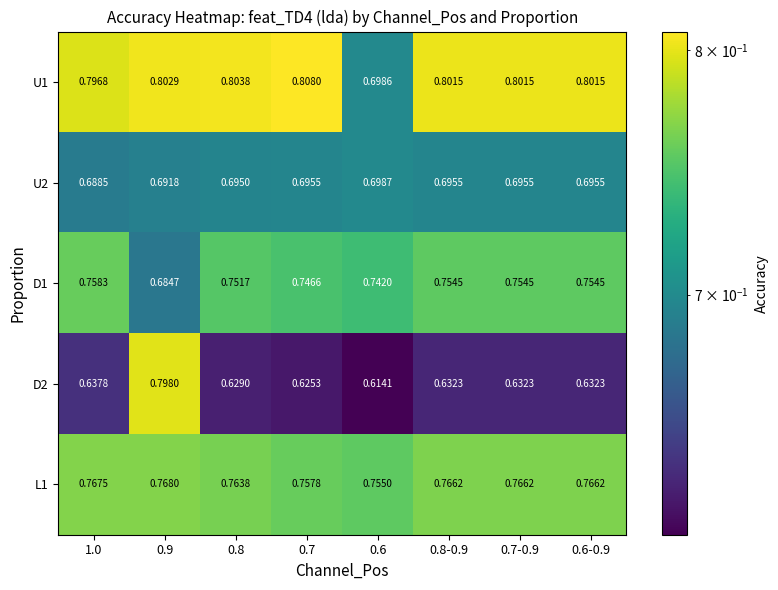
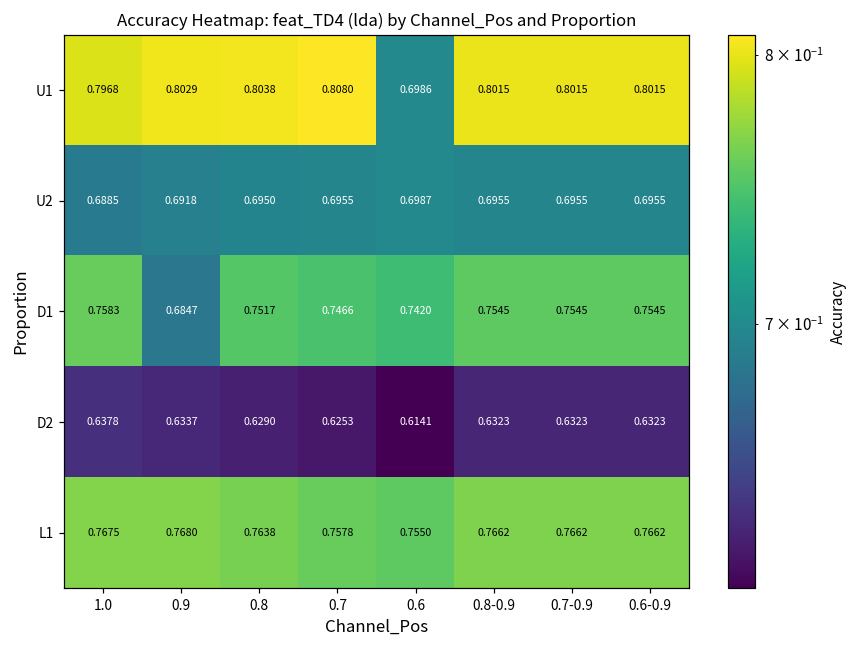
  {
    "U1": {
      "1.0": 0.7968,
      "0.9": 0.8029,
      "0.8": 0.8038,
      "0.7": 0.8080,
      "0.6": 0.6986,
      "0.8-0.9": 0.8015,
      "0.7-0.9": 0.8015,
      "0.6-0.9": 0.8015
    },
    "U2": {
      "1.0": 0.6885,
      "0.9": 0.6918,
      "0.8": 0.6950,
      "0.7": 0.6955,
      "0.6": 0.6987,
      "0.8-0.9": 0.6955,
      "0.7-0.9": 0.6955,
      "0.6-0.9": 0.6955
    },
    "D1": {
      "1.0": 0.7583,
      "0.9": 0.6847,
      "0.8": 0.7517,
      "0.7": 0.7466,
      "0.6": 0.7420,
      "0.8-0.9": 0.7545,
      "0.7-0.9": 0.7545,
      "0.6-0.9": 0.7545
    },
    "D2": {
      "1.0": 0.6378,
-     "0.9": 0.7980,
+     "0.9": 0.6337,
      "0.8": 0.6290,
      "0.7": 0.6253,
      "0.6": 0.6141,
      "0.8-0.9": 0.6323,
      "0.7-0.9": 0.6323,
      "0.6-0.9": 0.6323
    },
    "L1": {
      "1.0": 0.7675,
      "0.9": 0.7680,
      "0.8": 0.7638,
      "0.7": 0.7578,
      "0.6": 0.7550,
      "0.8-0.9": 0.7662,
      "0.7-0.9": 0.7662,
      "0.6-0.9": 0.7662
    }
  }
